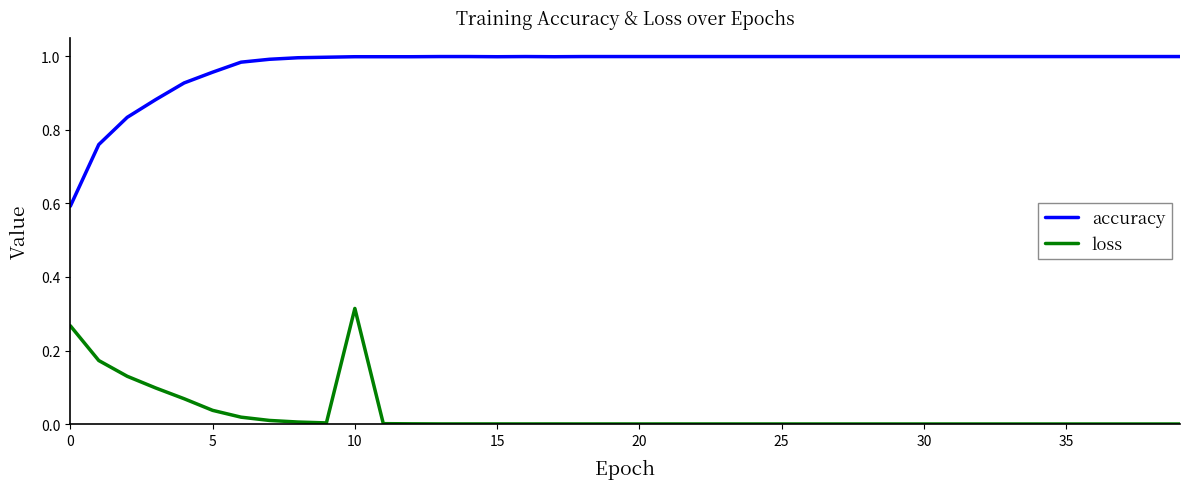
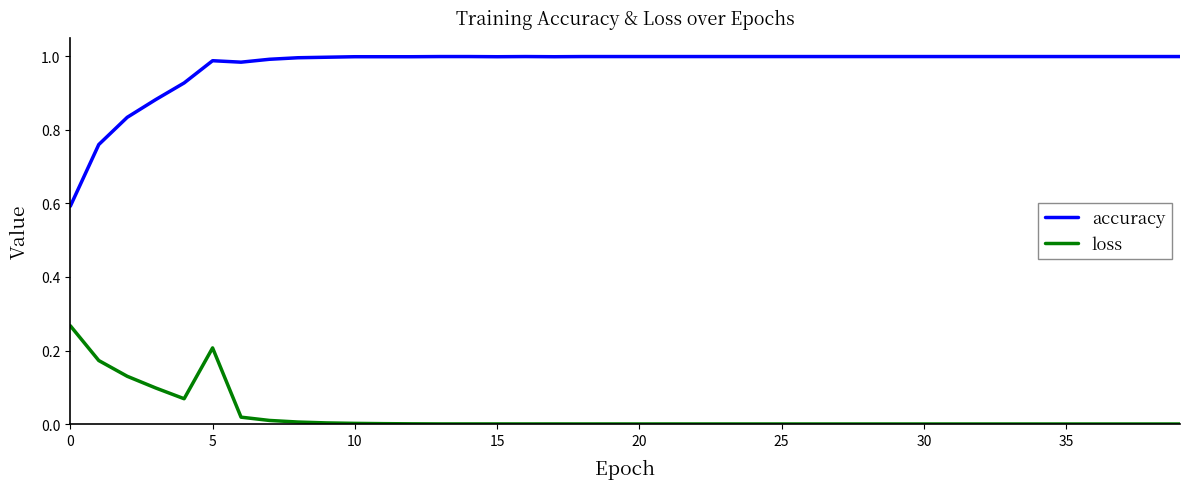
  {
    "accuracy": {
      "0": 0.59,
-     "5": 0.96,
+     "5": 0.99,
      "10": 1.00,
      "15": 1.00,
      "20": 1.00,
      "25": 1.00,
      "30": 1.00,
      "35": 1.00
    },
    "loss": {
      "0": 0.27,
-     "5": 0.04,
-     "10": 0.31,
+     "5": 0.21,
+     "10": 0.00,
      "15": 0.00,
      "20": 0.00,
      "25": 0.00,
      "30": 0.00,
      "35": 0.00
    }
  }
